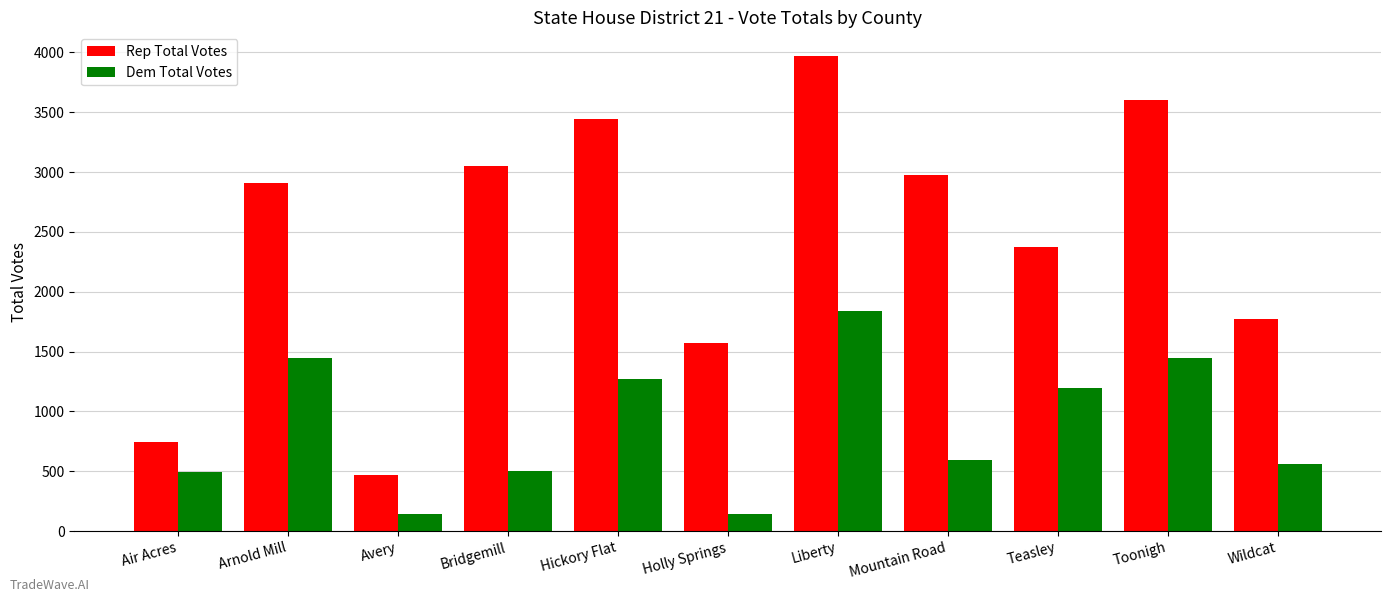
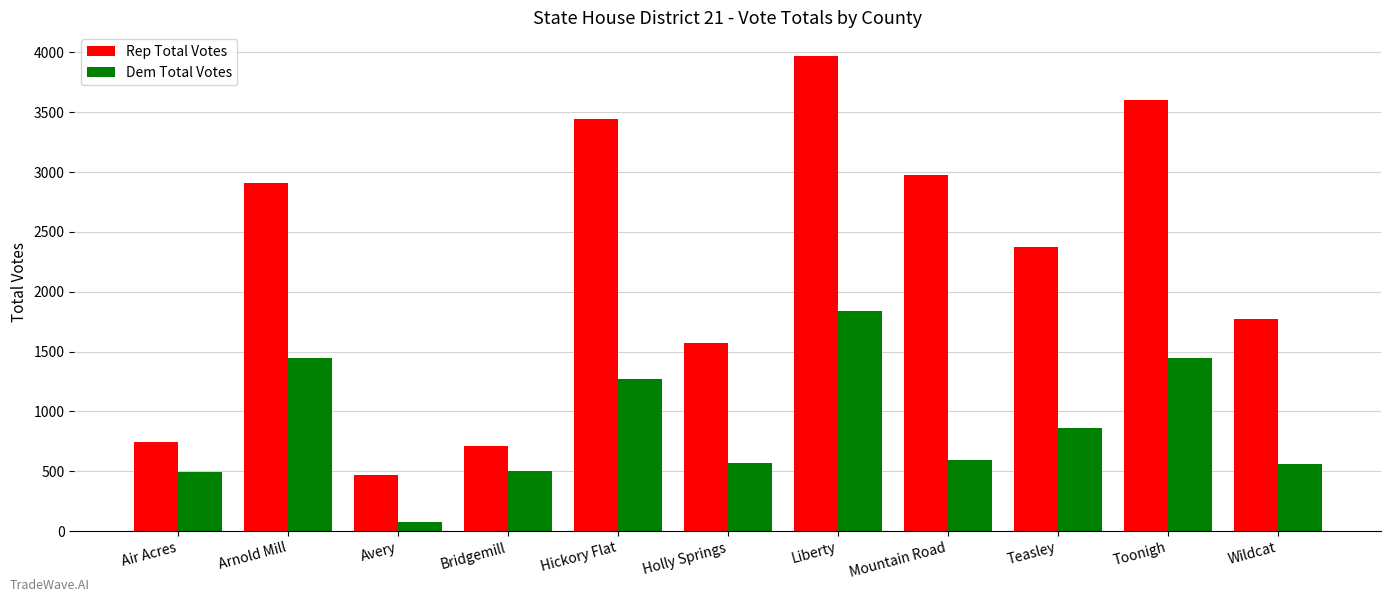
  {
    "Rep Total Votes": {
      "Air Acres": 750,
      "Arnold Mill": 2910,
      "Avery": 470,
-     "Bridgemill": 3050,
+     "Bridgemill": 710,
      "Hickory Flat": 3450,
      "Holly Springs": 1570,
      "Liberty": 3970,
      "Mountain Road": 2980,
      "Teasley": 2370,
      "Toonigh": 3600,
      "Wildcat": 1780
    },
    "Dem Total Votes": {
      "Air Acres": 490,
      "Arnold Mill": 1450,
-     "Avery": 150,
+     "Avery": 80,
      "Bridgemill": 500,
      "Hickory Flat": 1280,
-     "Holly Springs": 150,
+     "Holly Springs": 570,
      "Liberty": 1840,
      "Mountain Road": 590,
-     "Teasley": 1200,
+     "Teasley": 860,
      "Toonigh": 1450,
      "Wildcat": 560
    }
  }
